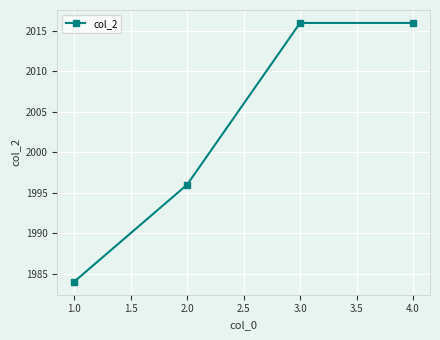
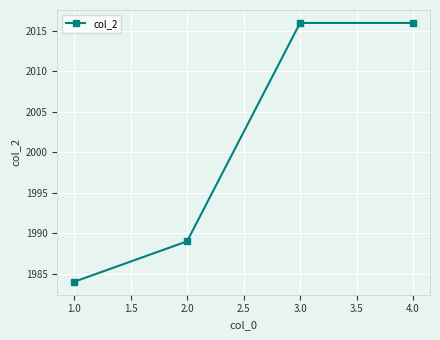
  {
    "1.0": 1984,
-   "2.0": 1996,
+   "2.0": 1989,
    "3.0": 2016,
    "4.0": 2016
  }
